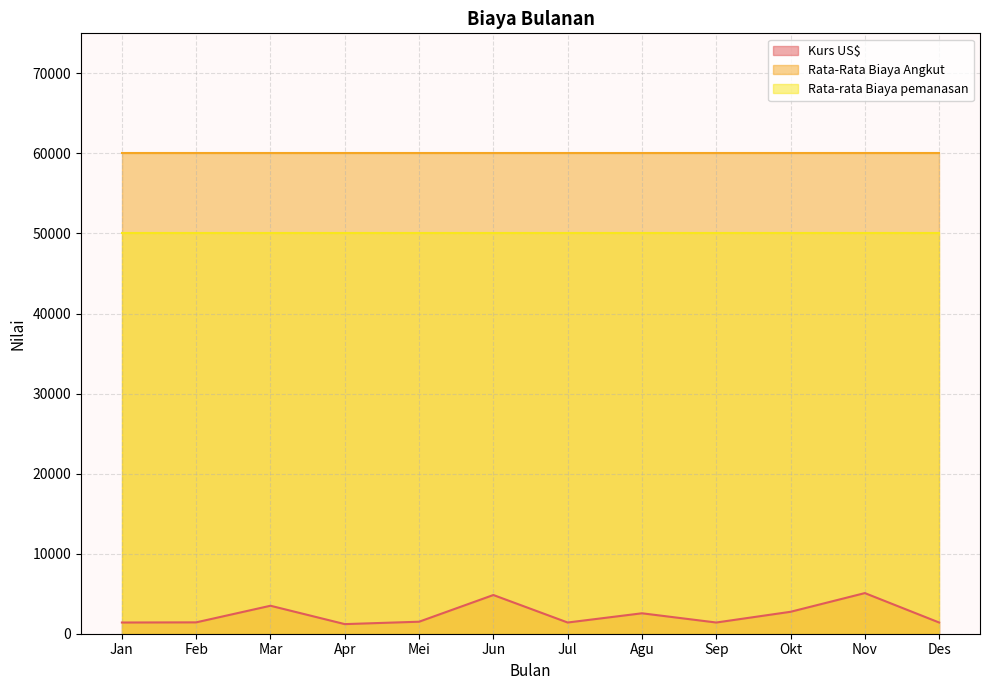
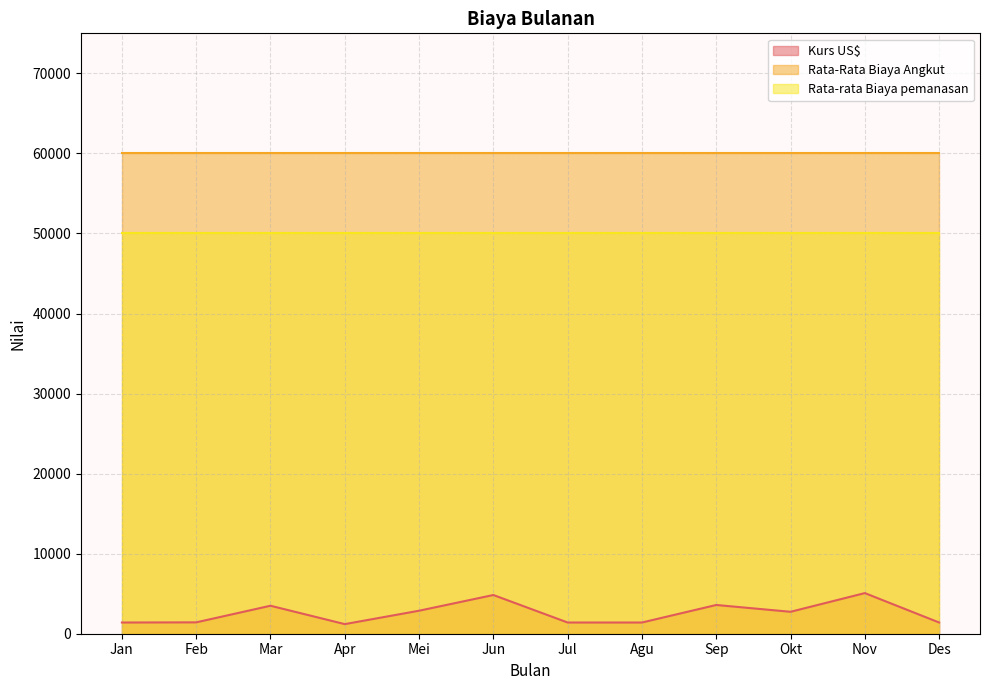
  {
    "Kurs US$": {
      "Jan": 1000,
      "Feb": 1000,
      "Mar": 3000,
      "Apr": 1000,
-     "Mei": 2000,
+     "Mei": 3000,
      "Jun": 5000,
      "Jul": 1000,
-     "Agu": 3000,
-     "Sep": 1000,
+     "Agu": 1000,
+     "Sep": 4000,
      "Okt": 3000,
      "Nov": 5000,
      "Des": 1000
    }
  }
